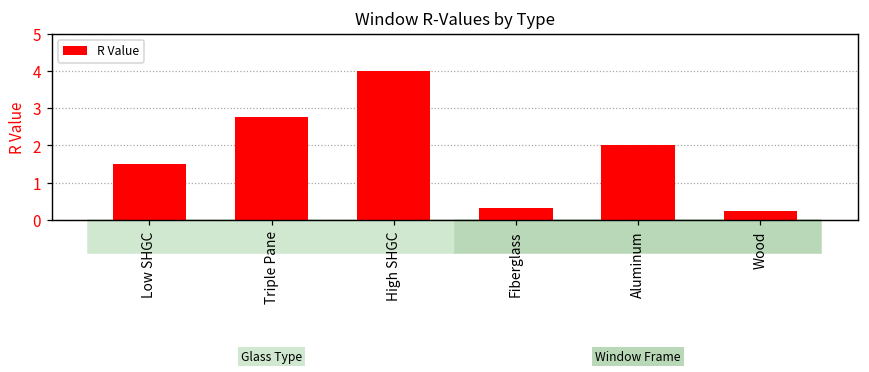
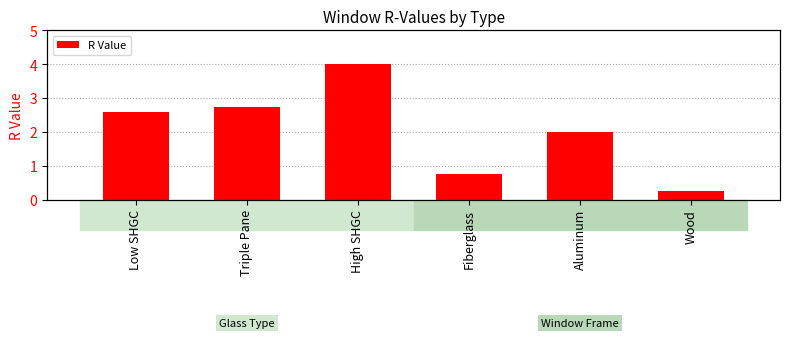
  {
-   "Low SHGC": 1.5,
+   "Low SHGC": 2.6,
    "Triple Pane": 2.8,
    "High SHGC": 4.0,
-   "Fiberglass": 0.3,
+   "Fiberglass": 0.8,
    "Aluminum": 2.0,
    "Wood": 0.2
  }
